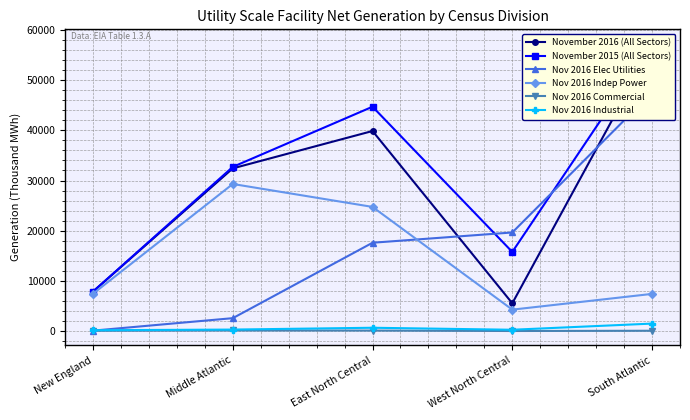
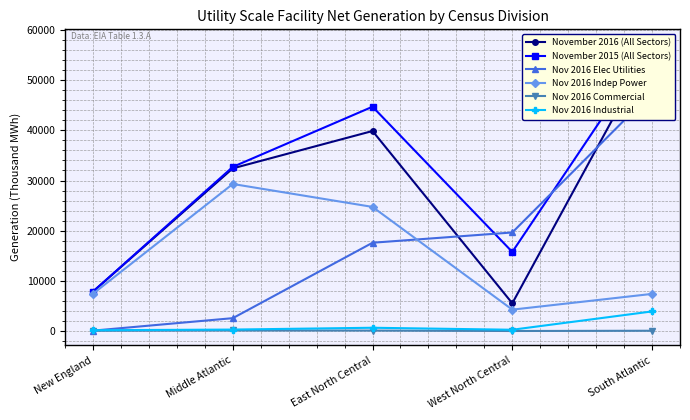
  {
    "November 2016 (All Sectors)": {
      "East North Central": 40000,
      "West North Central": 6000
    },
    "November 2015 (All Sectors)": {
      "East North Central": 45000,
      "West North Central": 16000
    },
    "Nov 2016 Industrial": {
      "East North Central": 1000,
-     "South Atlantic": 2000
+     "South Atlantic": 4000
    }
  }
